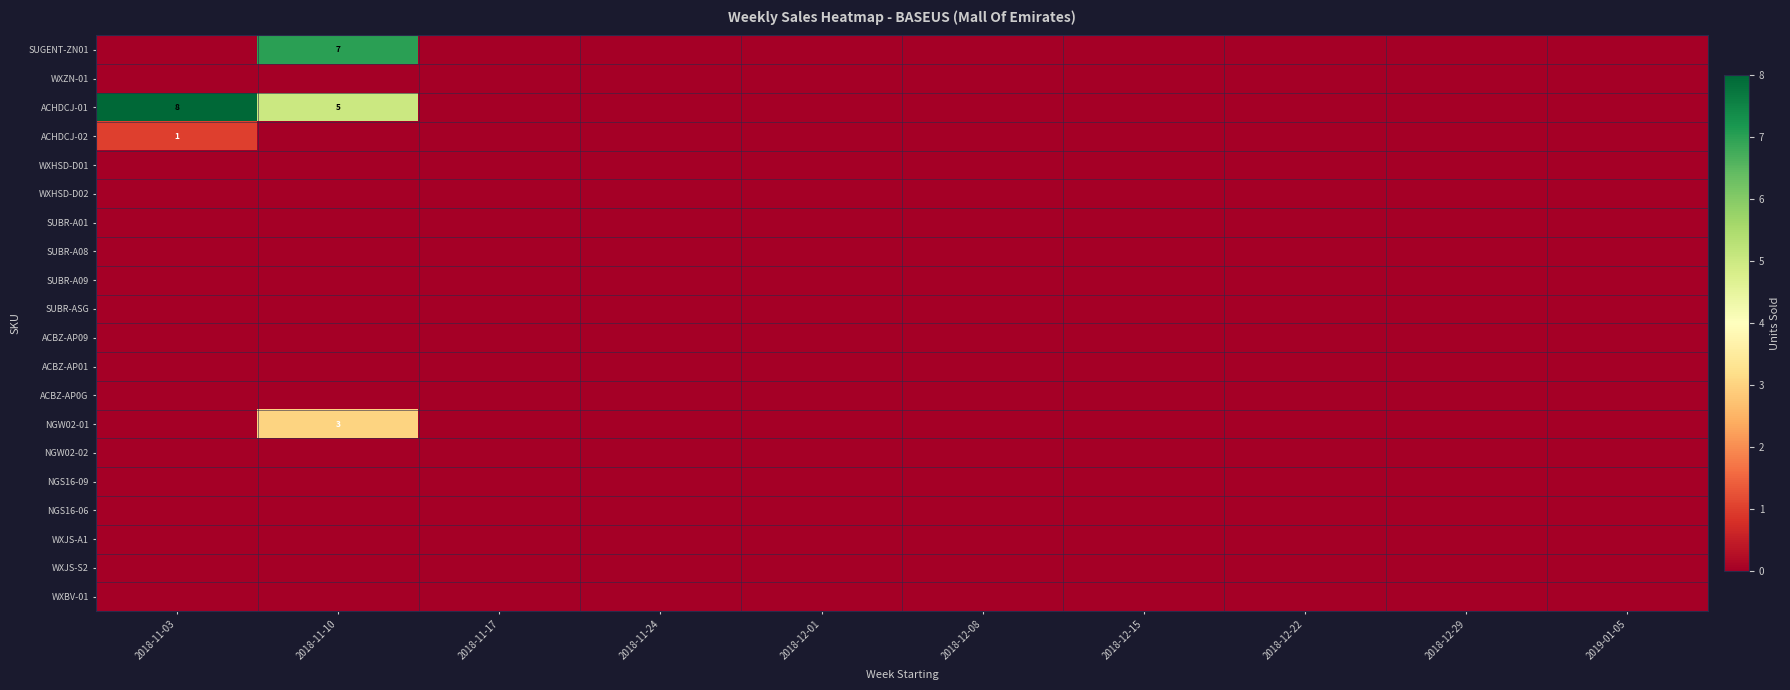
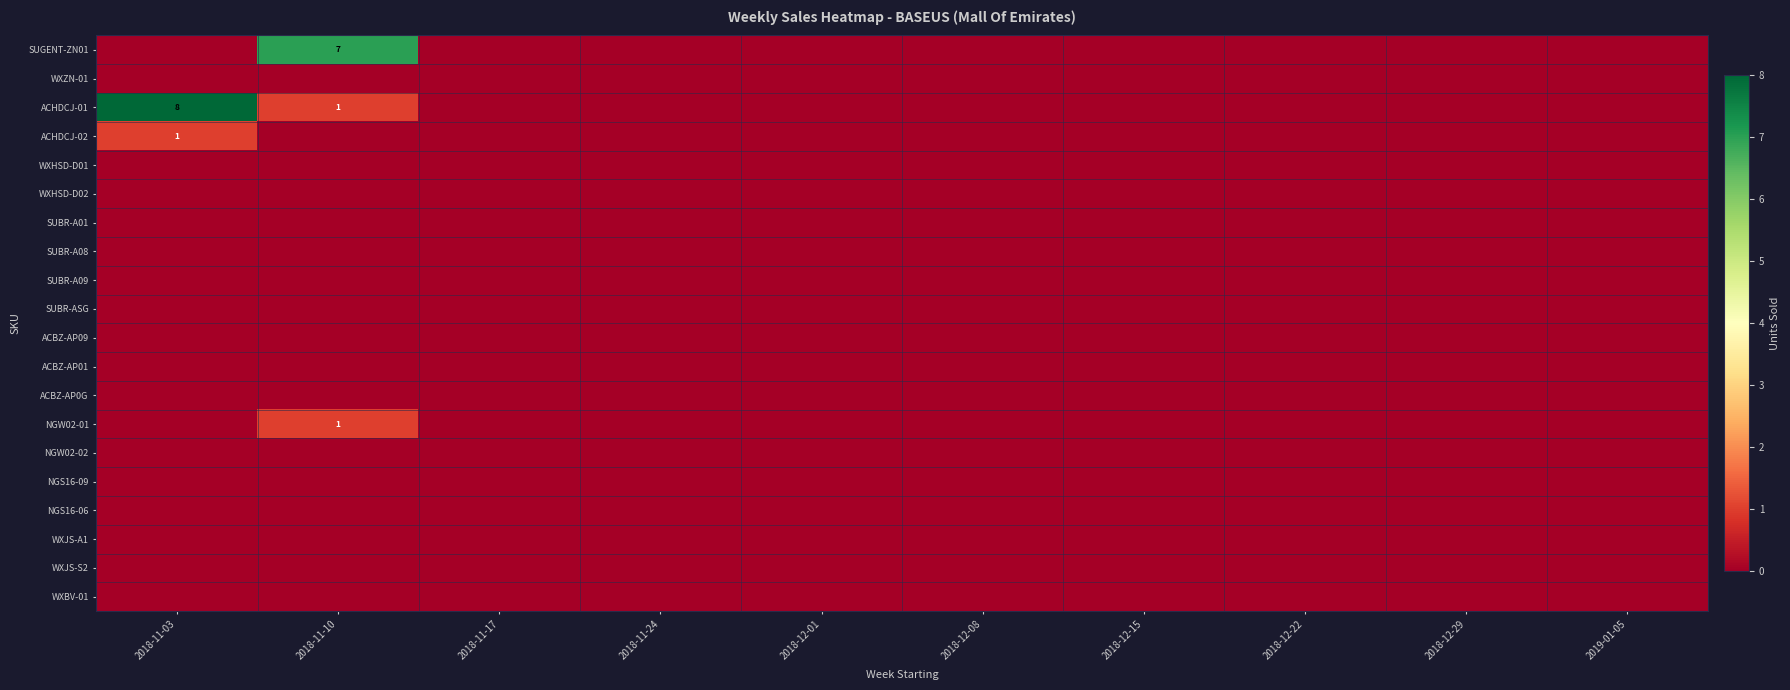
  {
    "SUGENT-ZN01": {
      "2018-11-10": 7
    },
    "ACHDCJ-01": {
      "2018-11-03": 8,
-     "2018-11-10": 5
+     "2018-11-10": 1
    },
    "ACHDCJ-02": {
      "2018-11-03": 1
    },
    "NGW02-01": {
-     "2018-11-10": 3
+     "2018-11-10": 1
    }
  }
